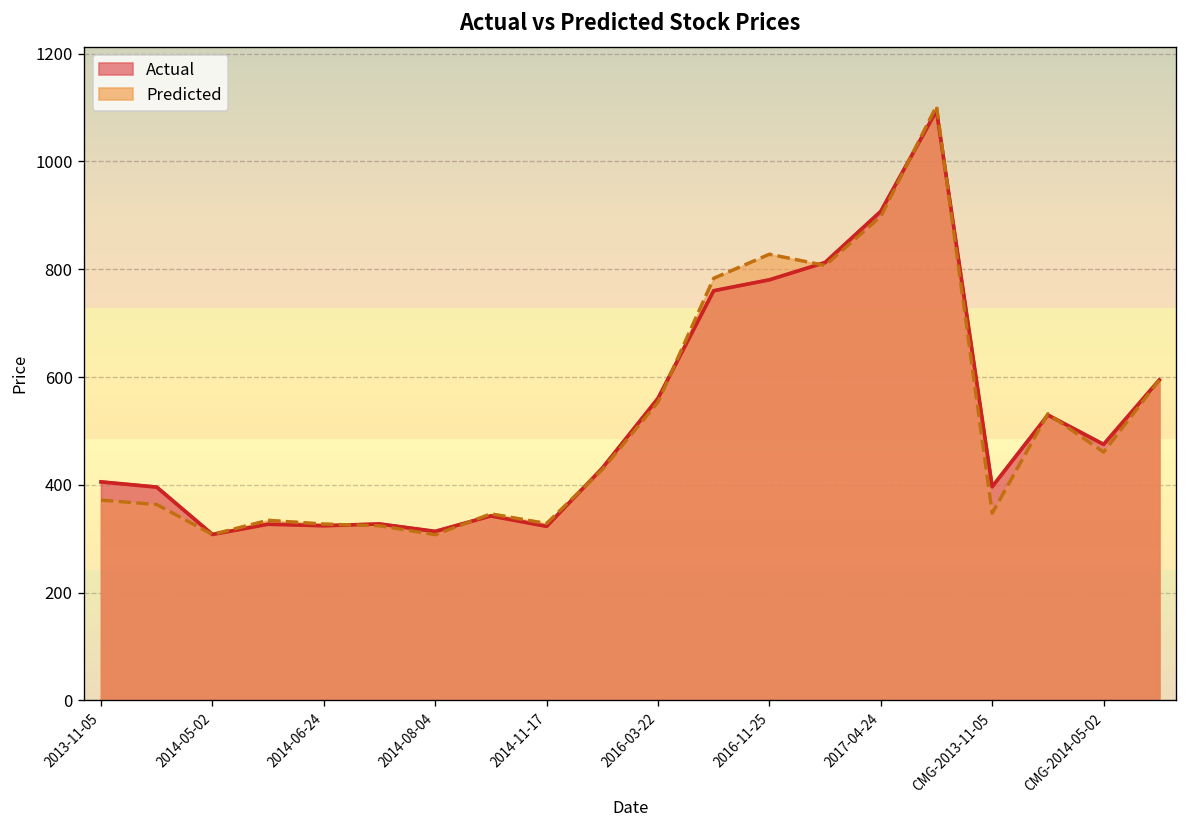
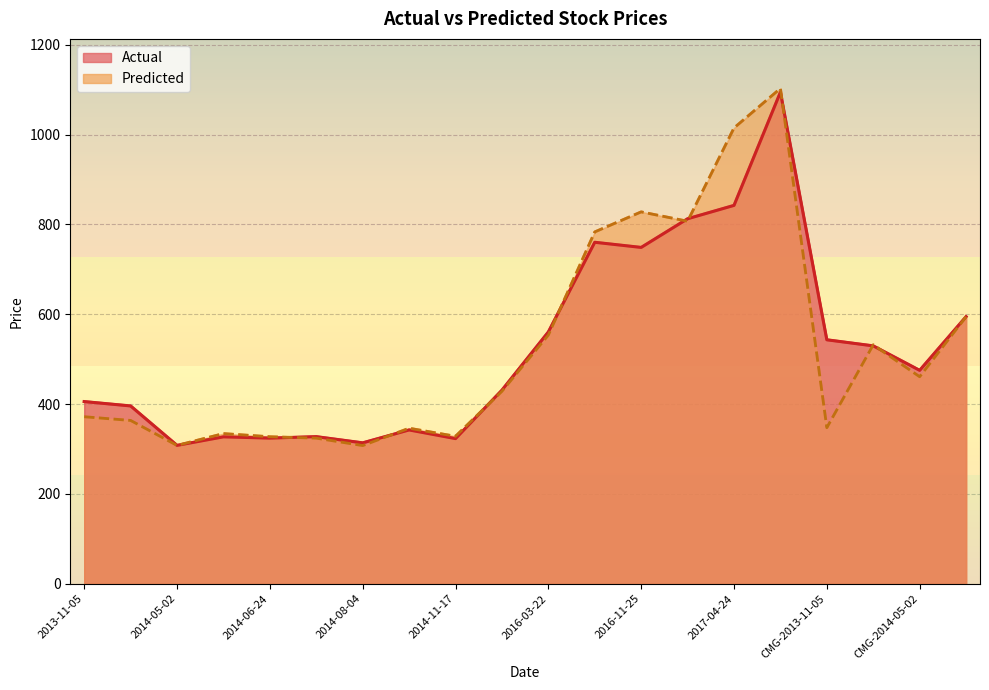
  {
    "Actual": {
      "2013-11-05": 410,
      "2014-08-04": 310,
      "2016-03-22": 560,
-     "2016-11-25": 780,
-     "2017-04-24": 910,
-     "CMG-2013-11-05": 400,
+     "2016-11-25": 750,
+     "2017-04-24": 840,
+     "CMG-2013-11-05": 540,
      "CMG-2014-05-02": 480
    },
    "Predicted": {
      "2013-11-05": 370,
      "2014-08-04": 310,
      "2016-03-22": 550,
      "2016-11-25": 830,
-     "2017-04-24": 900,
+     "2017-04-24": 1010,
      "CMG-2013-11-05": 350,
      "CMG-2014-05-02": 460
    }
  }
